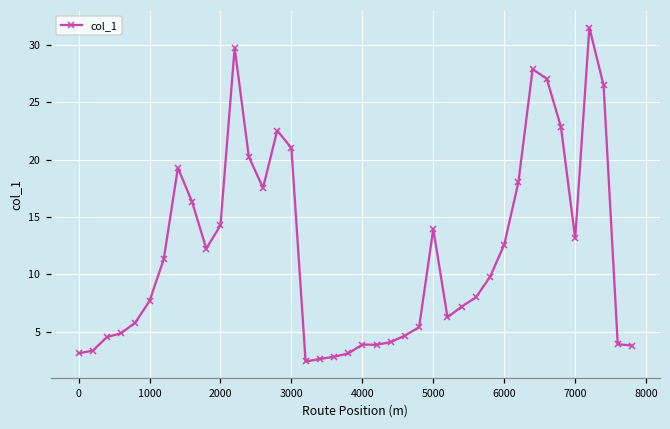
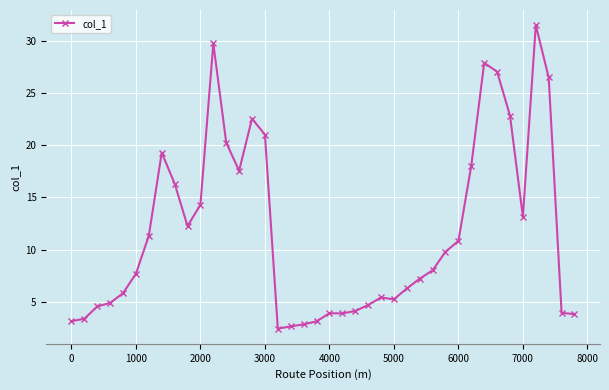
  {
    "0": 3.1,
    "1000": 7.7,
    "2000": 14.3,
    "3000": 21.0,
    "4000": 3.9,
-   "5000": 14.0,
-   "6000": 12.6,
+   "5000": 5.2,
+   "6000": 10.8,
    "7000": 13.1
  }
